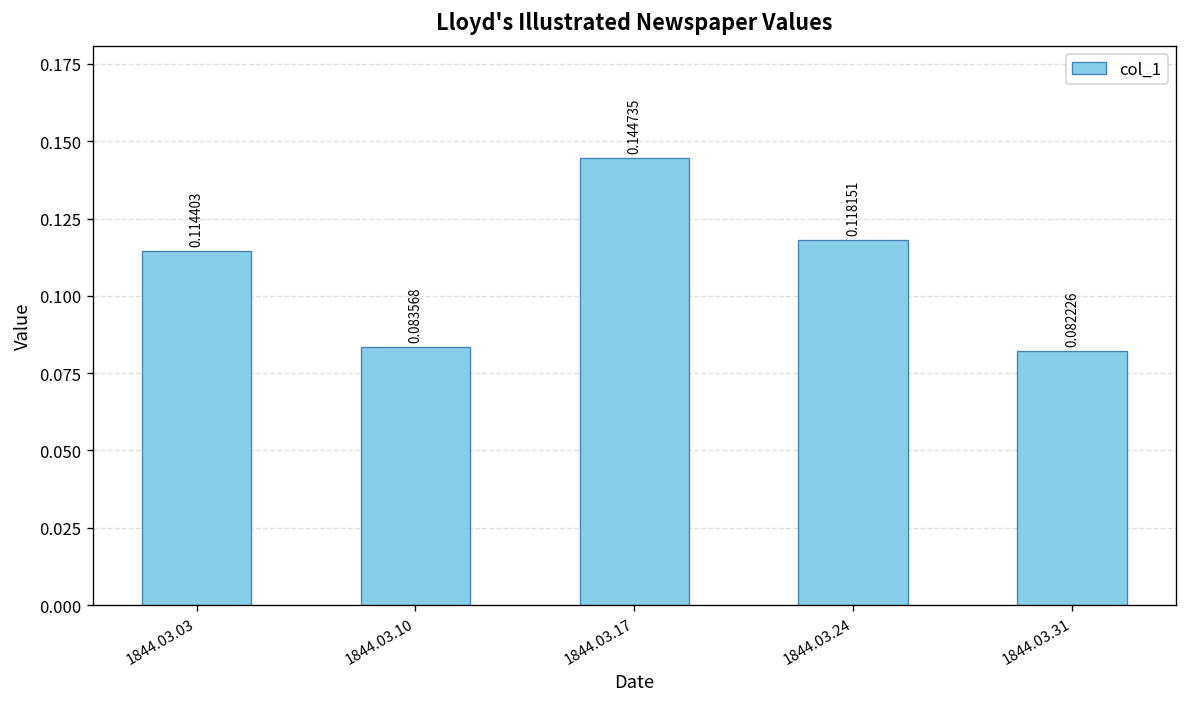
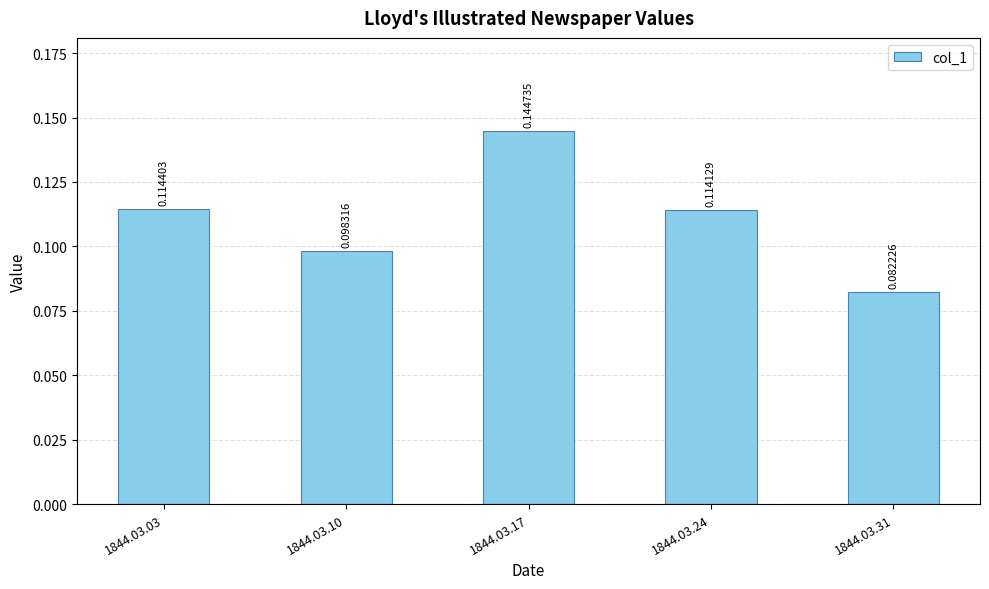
  {
    "1844.03.03": 0.114403,
-   "1844.03.10": 0.083568,
+   "1844.03.10": 0.098316,
    "1844.03.17": 0.144735,
-   "1844.03.24": 0.118151,
+   "1844.03.24": 0.114129,
    "1844.03.31": 0.082226
  }
